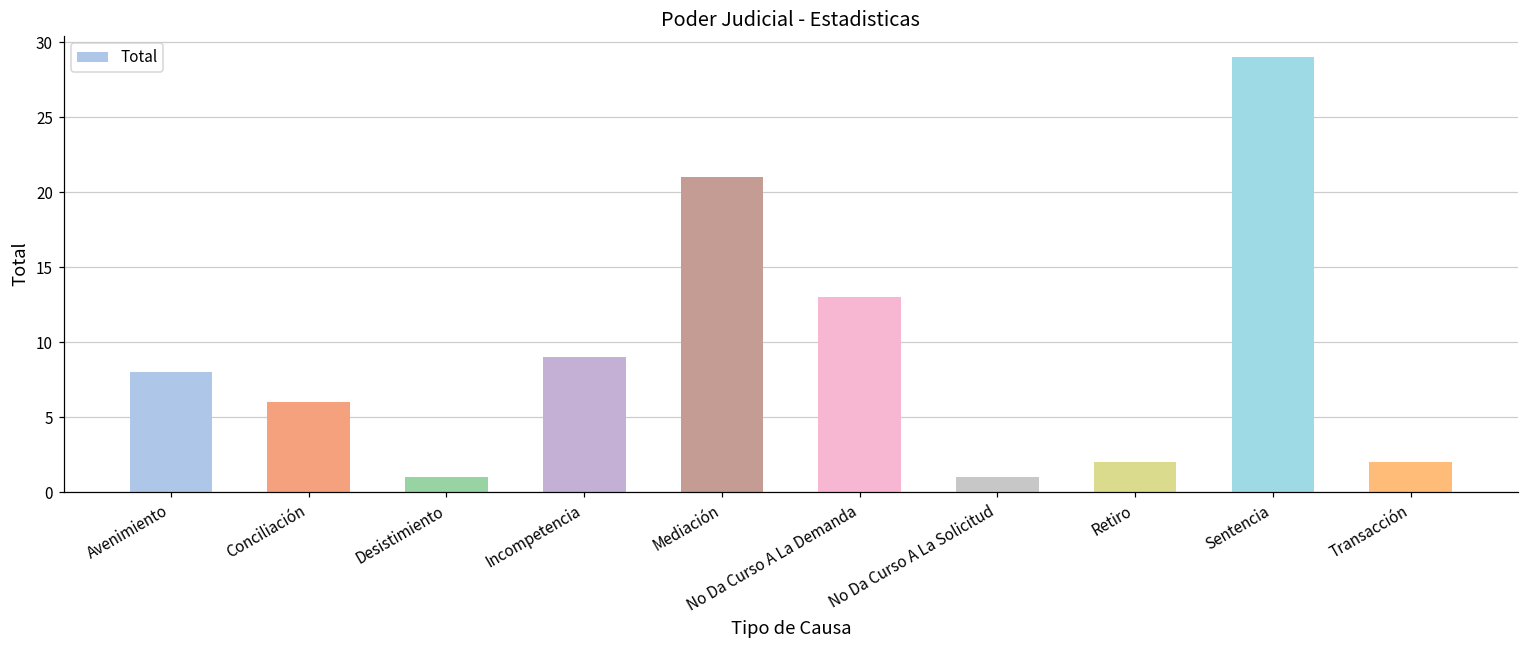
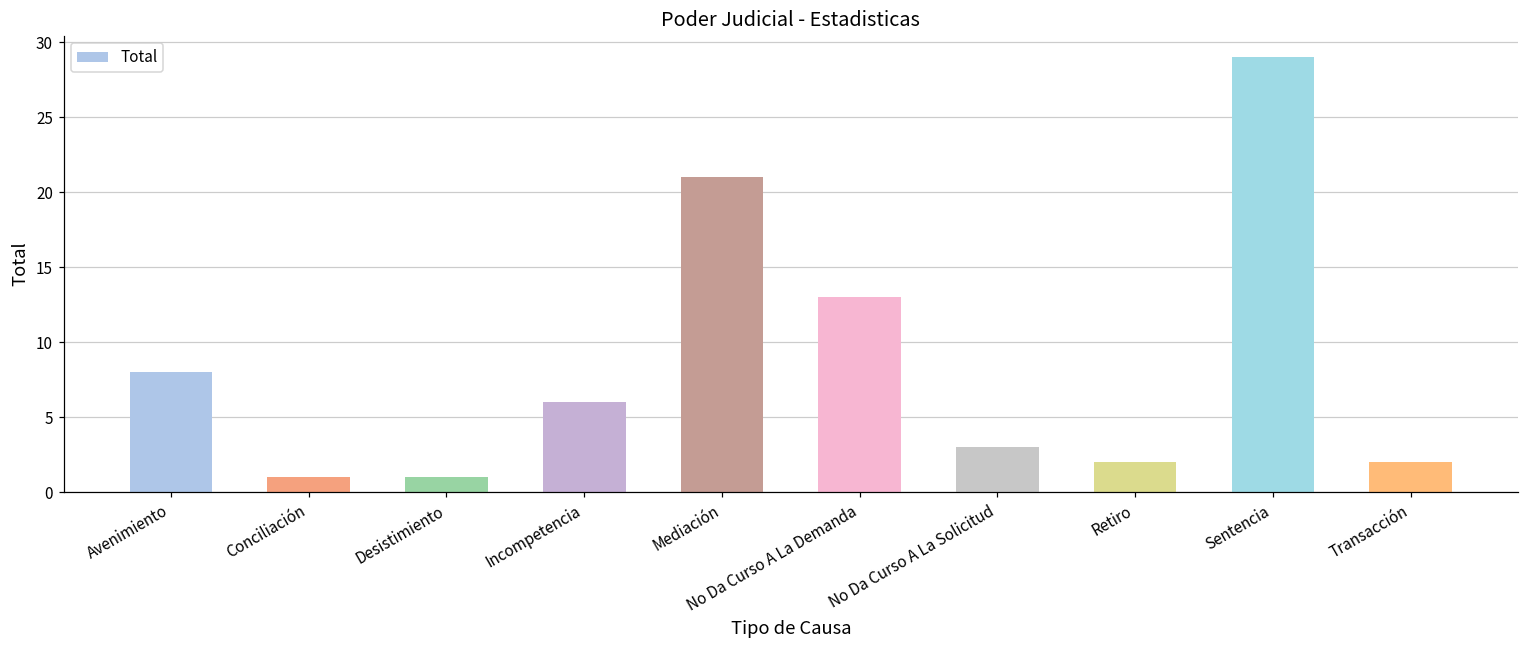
  {
    "Avenimiento": 8,
-   "Conciliación": 6,
+   "Conciliación": 1,
    "Desistimiento": 1,
-   "Incompetencia": 9,
+   "Incompetencia": 6,
    "Mediación": 21,
    "No Da Curso A La Demanda": 13,
-   "No Da Curso A La Solicitud": 1,
+   "No Da Curso A La Solicitud": 3,
    "Retiro": 2,
    "Sentencia": 29,
    "Transacción": 2
  }
